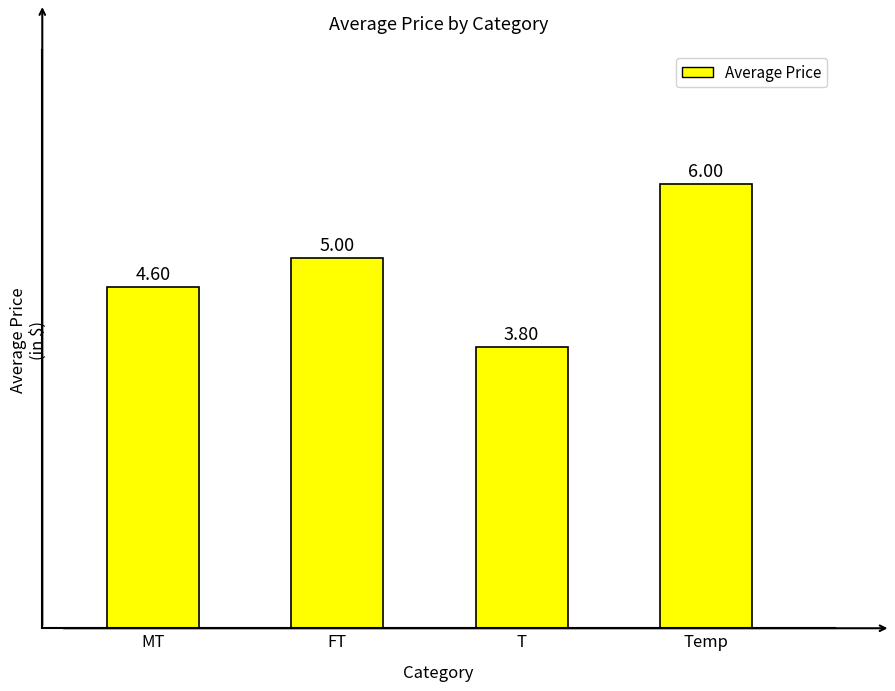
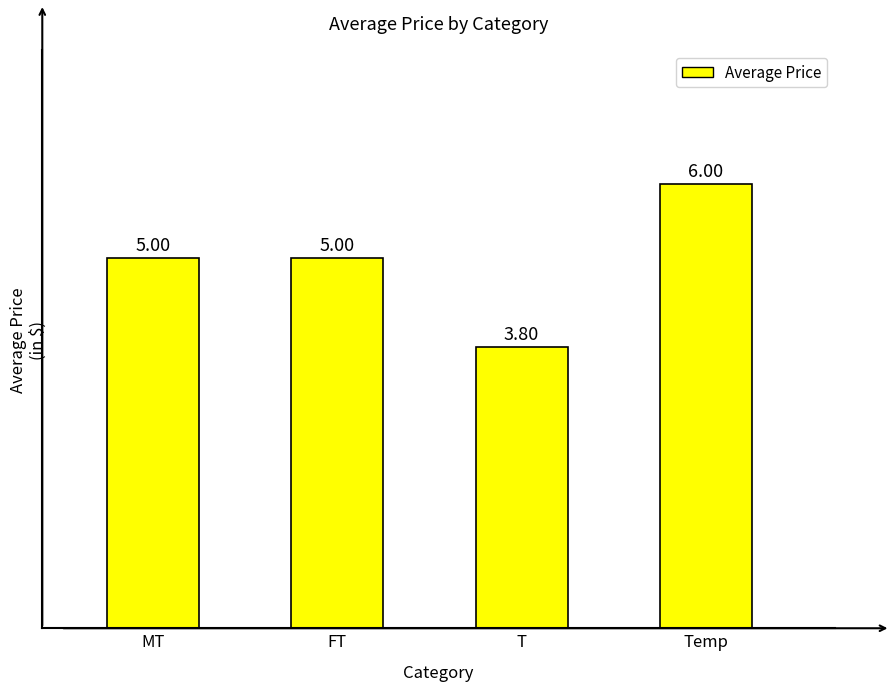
  {
-   "MT": 4.60,
+   "MT": 5.00,
    "FT": 5.00,
    "T": 3.80,
    "Temp": 6.00
  }
